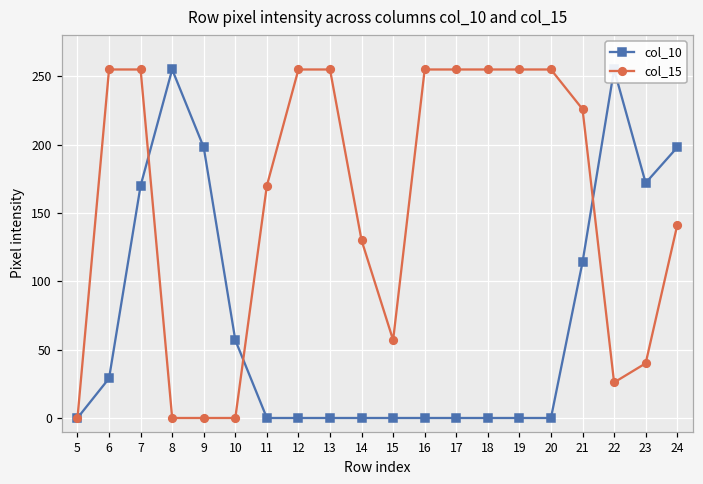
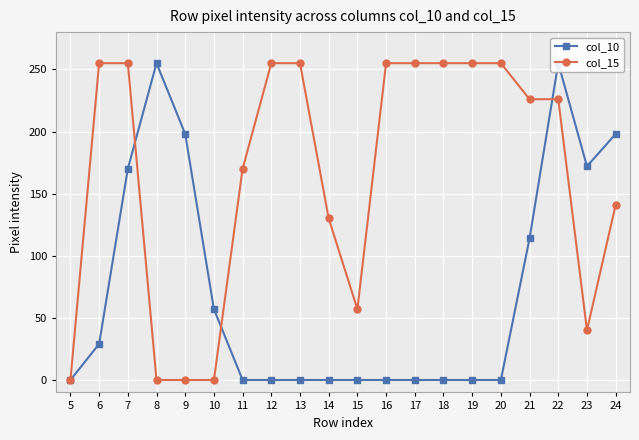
  {
    "col_10": {
      "6": 29,
      "7": 170,
      "8": 255,
      "9": 198,
      "10": 57,
      "11": 0,
      "12": 0,
      "13": 0,
      "14": 0,
      "15": 0,
      "16": 0,
      "17": 0,
      "18": 0,
      "19": 0,
      "20": 0,
      "21": 114,
      "23": 172,
      "24": 198
    },
    "col_15": {
      "6": 255,
      "7": 255,
      "8": 0,
      "9": 0,
      "10": 0,
      "11": 170,
      "12": 255,
      "13": 255,
      "14": 130,
      "15": 57,
      "16": 255,
      "17": 255,
      "18": 255,
      "19": 255,
      "20": 255,
      "21": 226,
-     "22": 26,
+     "22": 226,
      "23": 40,
      "24": 141
    }
  }
